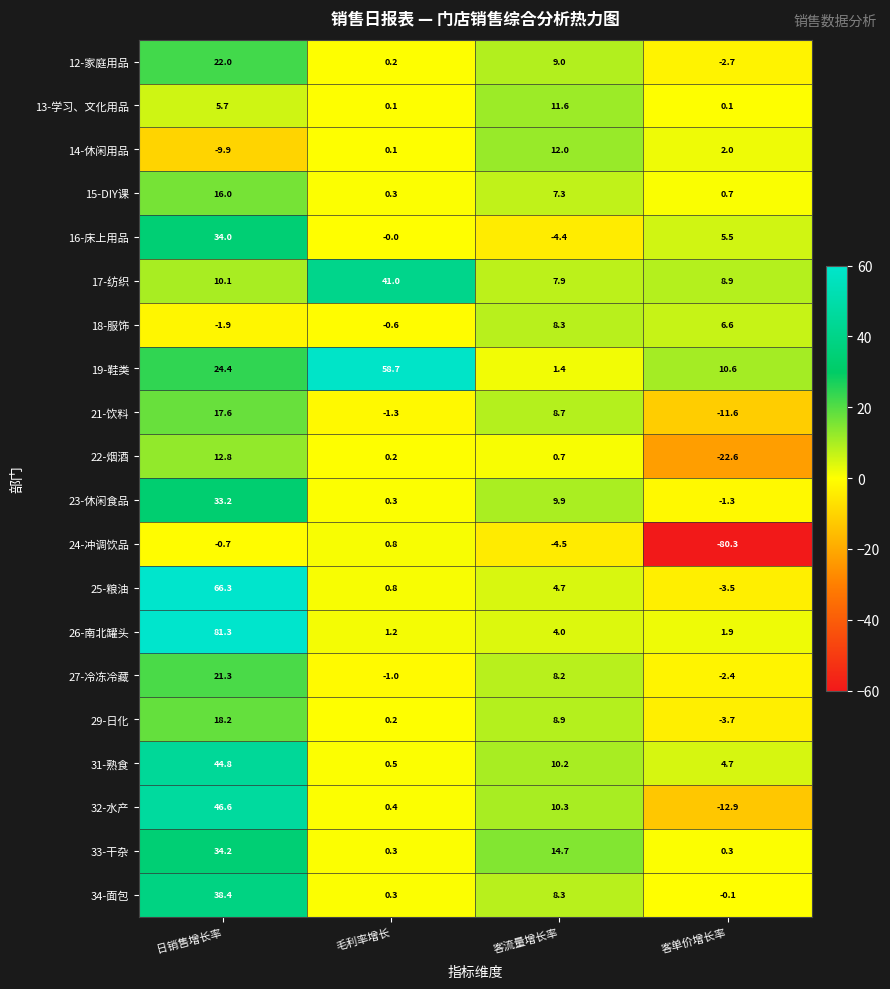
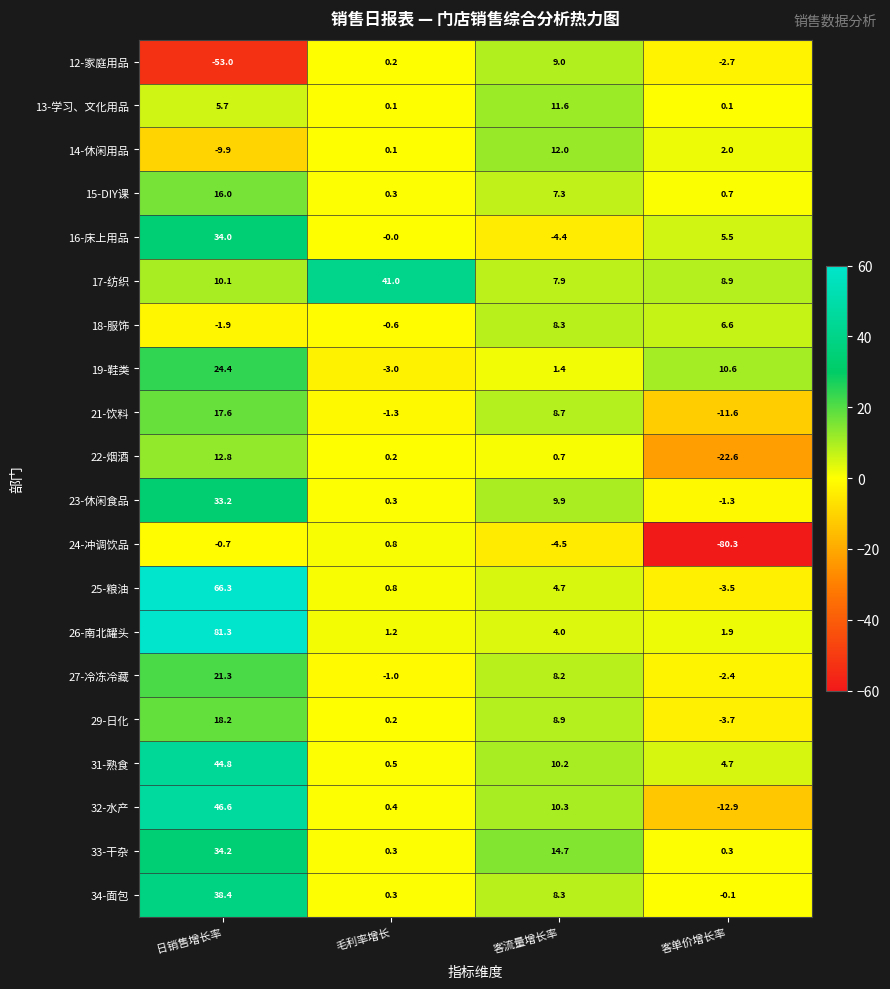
  {
    "12-家庭用品": {
-     "日销售增长率": 22.0,
+     "日销售增长率": -53.0,
      "毛利率增长": 0.2,
      "客流量增长率": 9.0,
      "客单价增长率": -2.7
    },
    "13-学习、文化用品": {
      "日销售增长率": 5.7,
      "毛利率增长": 0.1,
      "客流量增长率": 11.6,
      "客单价增长率": 0.1
    },
    "14-休闲用品": {
      "日销售增长率": -9.9,
      "毛利率增长": 0.1,
      "客流量增长率": 12.0,
      "客单价增长率": 2.0
    },
    "15-DIY课": {
      "日销售增长率": 16.0,
      "毛利率增长": 0.3,
      "客流量增长率": 7.3,
      "客单价增长率": 0.7
    },
    "16-床上用品": {
      "日销售增长率": 34.0,
      "毛利率增长": -0.0,
      "客流量增长率": -4.4,
      "客单价增长率": 5.5
    },
    "17-纺织": {
      "日销售增长率": 10.1,
      "毛利率增长": 41.0,
      "客流量增长率": 7.9,
      "客单价增长率": 8.9
    },
    "18-服饰": {
      "日销售增长率": -1.9,
      "毛利率增长": -0.6,
      "客流量增长率": 8.3,
      "客单价增长率": 6.6
    },
    "19-鞋类": {
      "日销售增长率": 24.4,
-     "毛利率增长": 58.7,
+     "毛利率增长": -3.0,
      "客流量增长率": 1.4,
      "客单价增长率": 10.6
    },
    "21-饮料": {
      "日销售增长率": 17.6,
      "毛利率增长": -1.3,
      "客流量增长率": 8.7,
      "客单价增长率": -11.6
    },
    "22-烟酒": {
      "日销售增长率": 12.8,
      "毛利率增长": 0.2,
      "客流量增长率": 0.7,
      "客单价增长率": -22.6
    },
    "23-休闲食品": {
      "日销售增长率": 33.2,
      "毛利率增长": 0.3,
      "客流量增长率": 9.9,
      "客单价增长率": -1.3
    },
    "24-冲调饮品": {
      "日销售增长率": -0.7,
      "毛利率增长": 0.8,
      "客流量增长率": -4.5,
      "客单价增长率": -80.3
    },
    "25-粮油": {
      "日销售增长率": 66.3,
      "毛利率增长": 0.8,
      "客流量增长率": 4.7,
      "客单价增长率": -3.5
    },
    "26-南北罐头": {
      "日销售增长率": 81.3,
      "毛利率增长": 1.2,
      "客流量增长率": 4.0,
      "客单价增长率": 1.9
    },
    "27-冷冻冷藏": {
      "日销售增长率": 21.3,
      "毛利率增长": -1.0,
      "客流量增长率": 8.2,
      "客单价增长率": -2.4
    },
    "29-日化": {
      "日销售增长率": 18.2,
      "毛利率增长": 0.2,
      "客流量增长率": 8.9,
      "客单价增长率": -3.7
    },
    "31-熟食": {
      "日销售增长率": 44.8,
      "毛利率增长": 0.5,
      "客流量增长率": 10.2,
      "客单价增长率": 4.7
    },
    "32-水产": {
      "日销售增长率": 46.6,
      "毛利率增长": 0.4,
      "客流量增长率": 10.3,
      "客单价增长率": -12.9
    },
    "33-干杂": {
      "日销售增长率": 34.2,
      "毛利率增长": 0.3,
      "客流量增长率": 14.7,
      "客单价增长率": 0.3
    },
    "34-面包": {
      "日销售增长率": 38.4,
      "毛利率增长": 0.3,
      "客流量增长率": 8.3,
      "客单价增长率": -0.1
    }
  }
